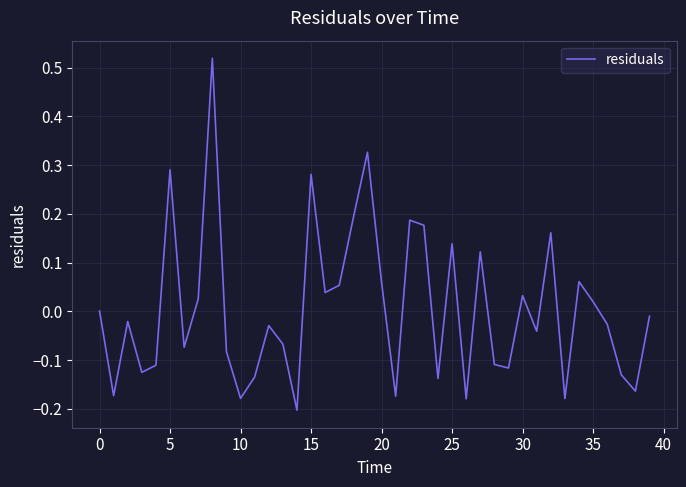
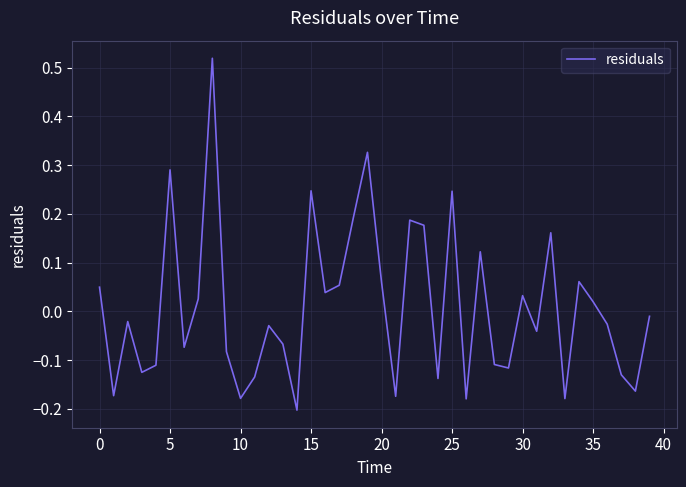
  {
-   "0": 0.00,
+   "0": 0.05,
    "5": 0.29,
    "10": -0.18,
-   "15": 0.28,
+   "15": 0.25,
    "20": 0.06,
-   "25": 0.14,
+   "25": 0.25,
    "30": 0.03,
    "35": 0.02
  }
